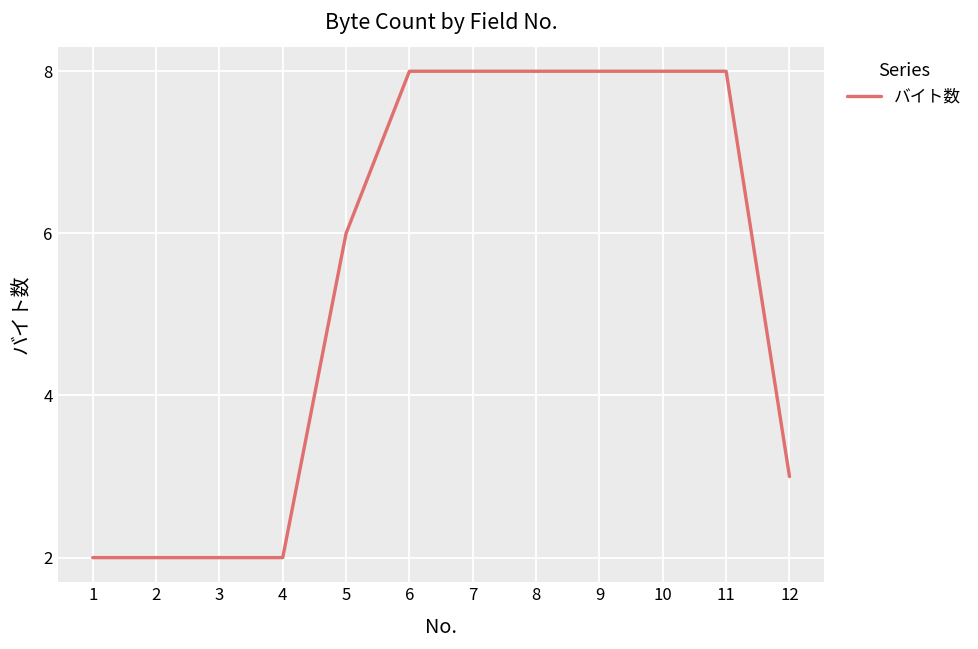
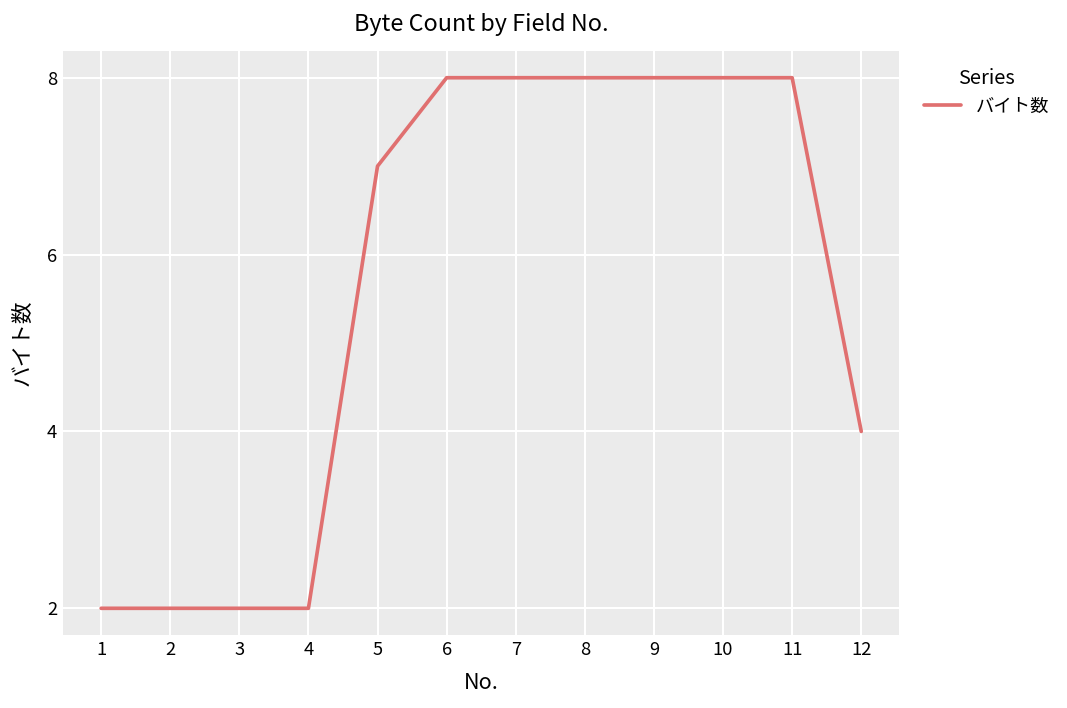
  {
    "1": 2,
    "2": 2,
    "3": 2,
    "4": 2,
-   "5": 6,
+   "5": 7,
    "6": 8,
    "7": 8,
    "8": 8,
    "9": 8,
    "10": 8,
    "11": 8,
-   "12": 3
+   "12": 4
  }
